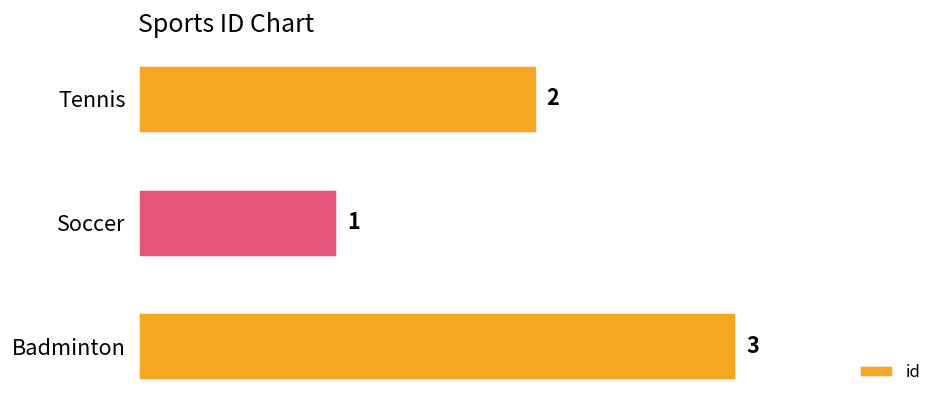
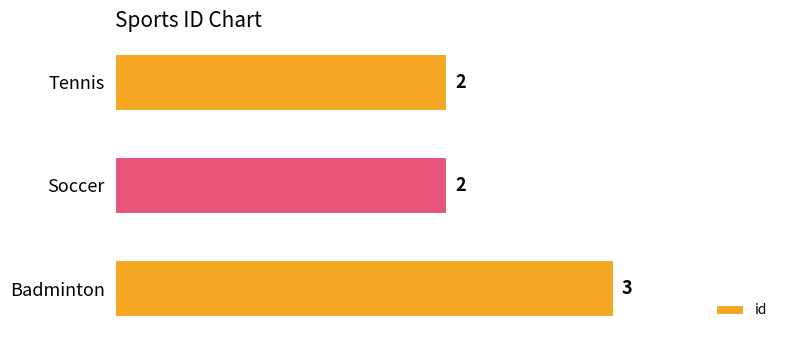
  {
    "Tennis": 2,
-   "Soccer": 1,
+   "Soccer": 2,
    "Badminton": 3
  }
